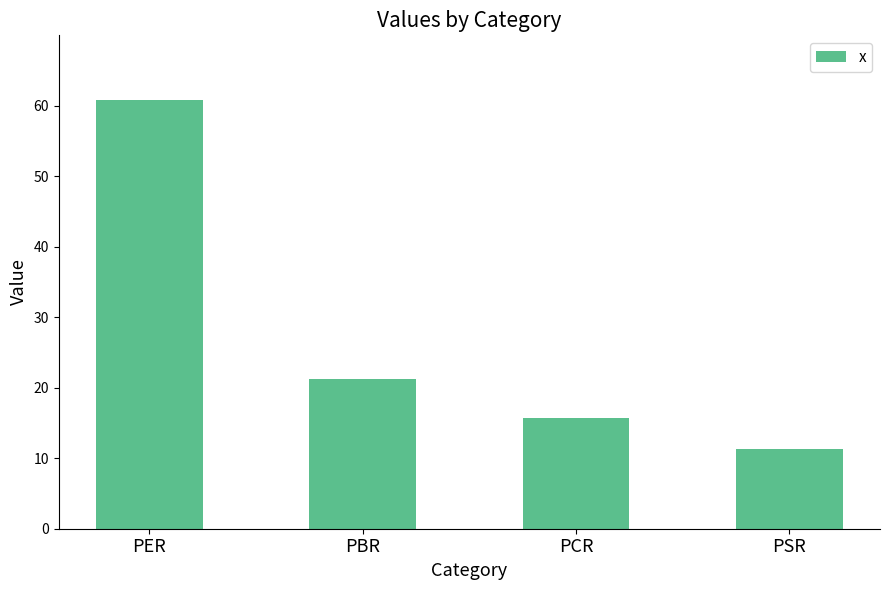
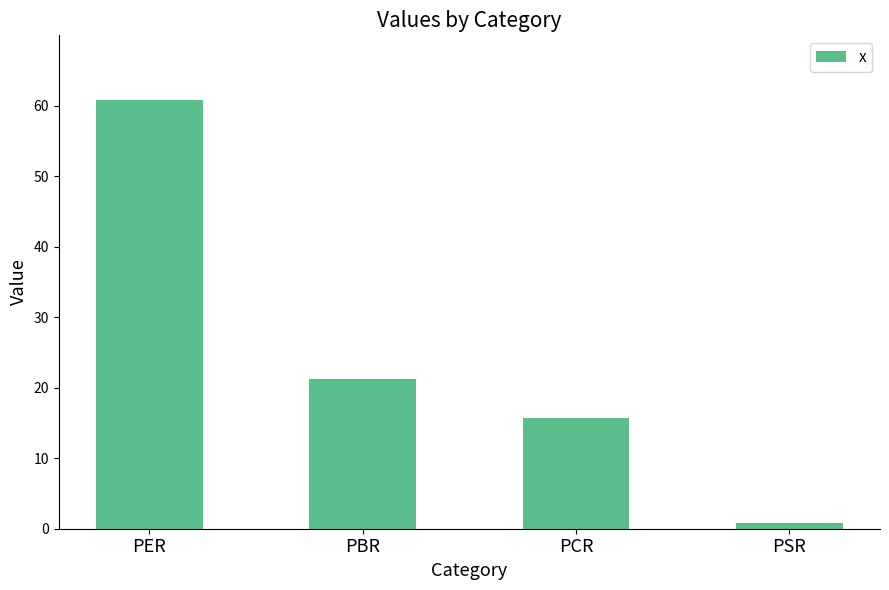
  {
    "PER": 61,
    "PBR": 21,
    "PCR": 16,
-   "PSR": 11
+   "PSR": 1
  }
